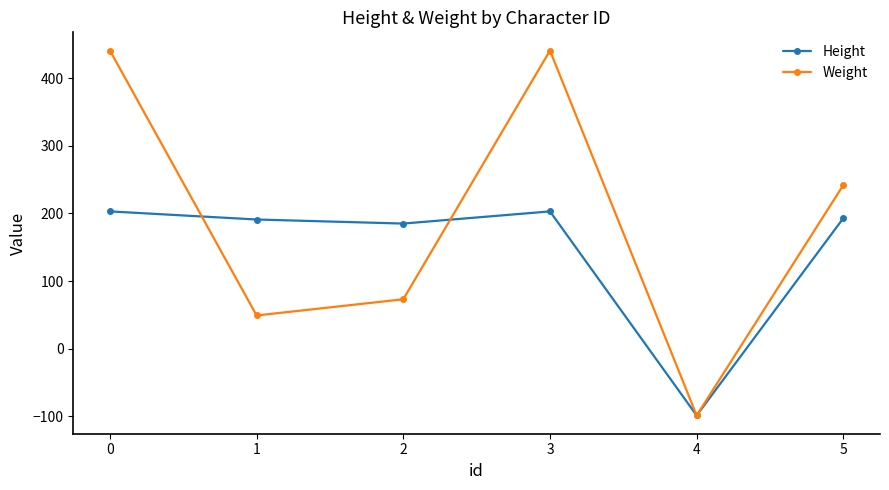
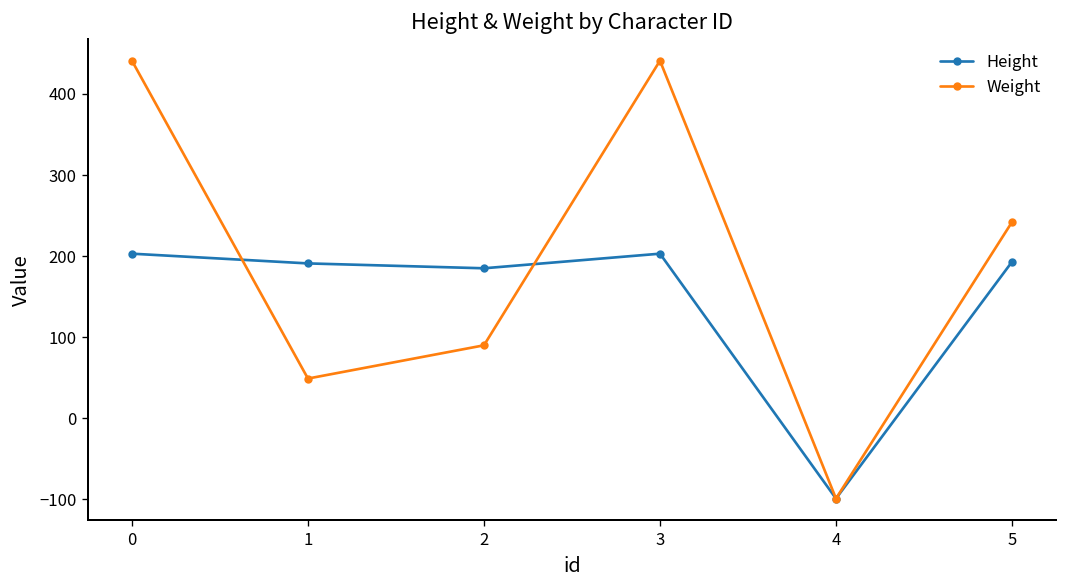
  {
    "Height": {
      "0": 200,
      "1": 190,
      "2": 190,
      "3": 200,
      "5": 190
    },
    "Weight": {
      "0": 440,
      "1": 50,
-     "2": 70,
+     "2": 90,
      "3": 440,
      "5": 240
    }
  }
